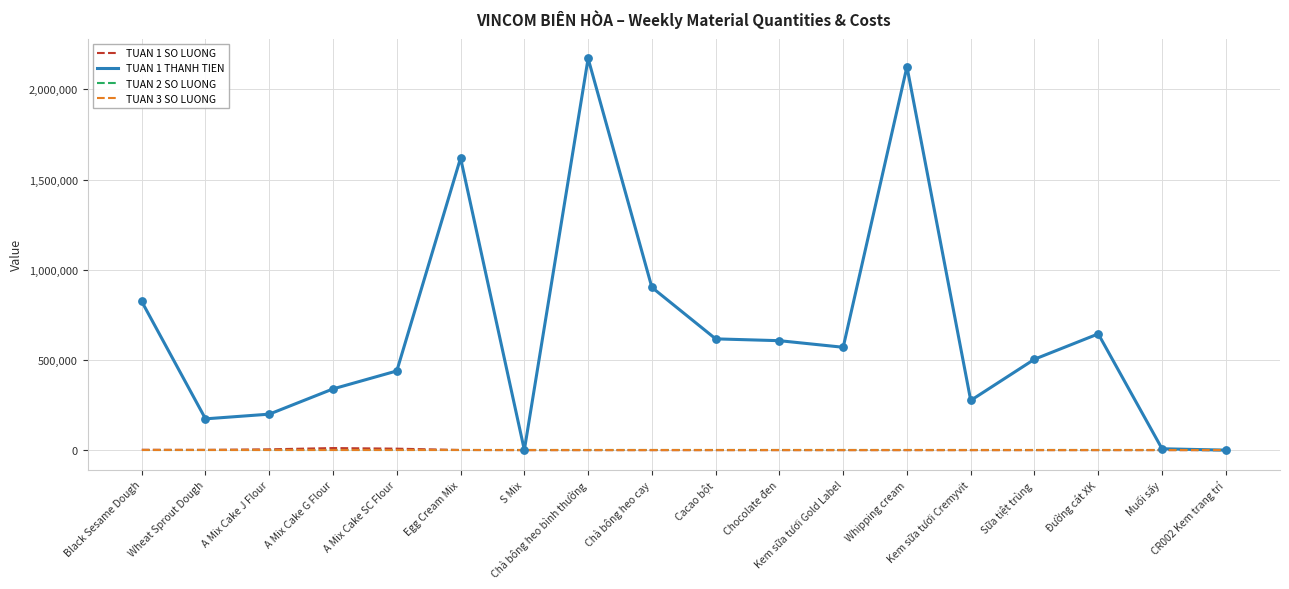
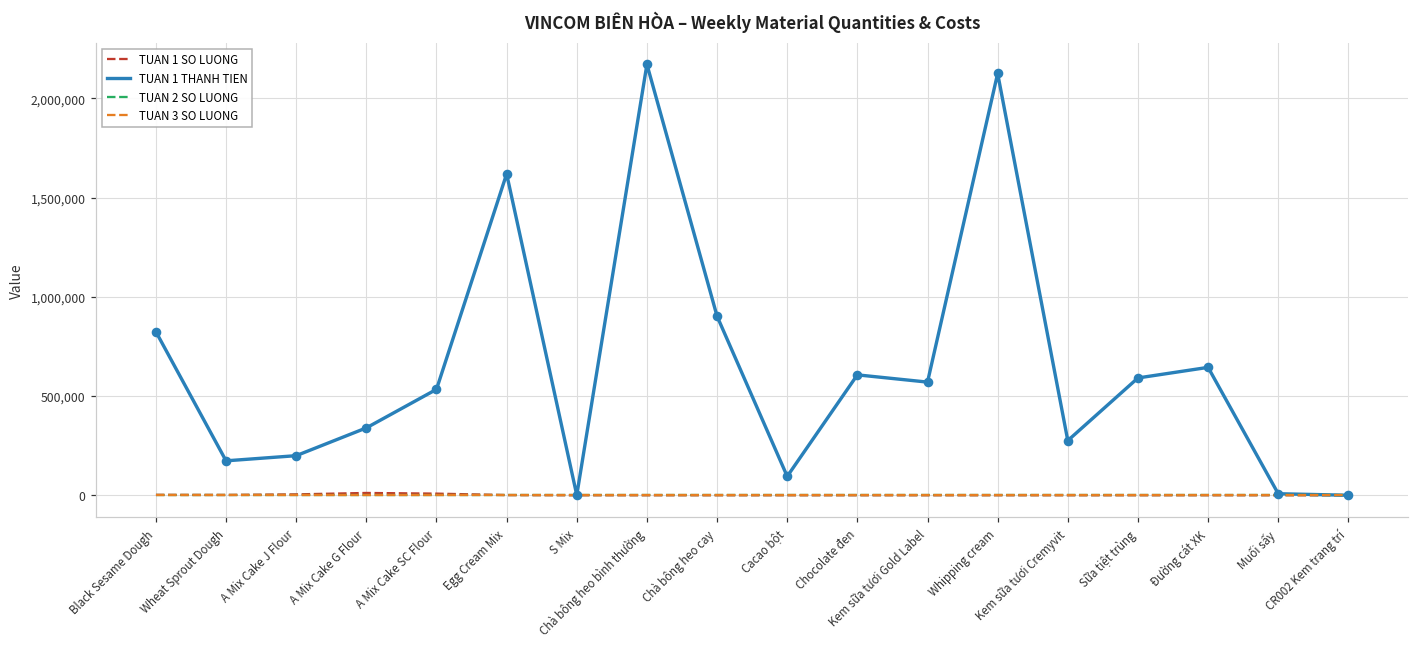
  {
    "TUAN 1 THANH TIEN": {
      "Black Sesame Dough": "820,000",
      "Wheat Sprout Dough": "170,000",
      "A Mix Cake J Flour": "200,000",
      "A Mix Cake G Flour": "340,000",
-     "A Mix Cake SC Flour": "440,000",
+     "A Mix Cake SC Flour": "530,000",
      "Egg Cream Mix": "1,620,000",
      "Chà bông heo bình thường": "2,170,000",
      "Chà bông heo cay": "900,000",
-     "Cacao bột": "620,000",
+     "Cacao bột": "100,000",
      "Chocolate đen": "610,000",
      "Kem sữa tươi Gold Label": "570,000",
      "Whipping cream": "2,130,000",
      "Kem sữa tươi Cremyvit": "280,000",
-     "Sữa tiệt trùng": "500,000",
+     "Sữa tiệt trùng": "590,000",
      "Đường cát XK": "640,000"
    }
  }
